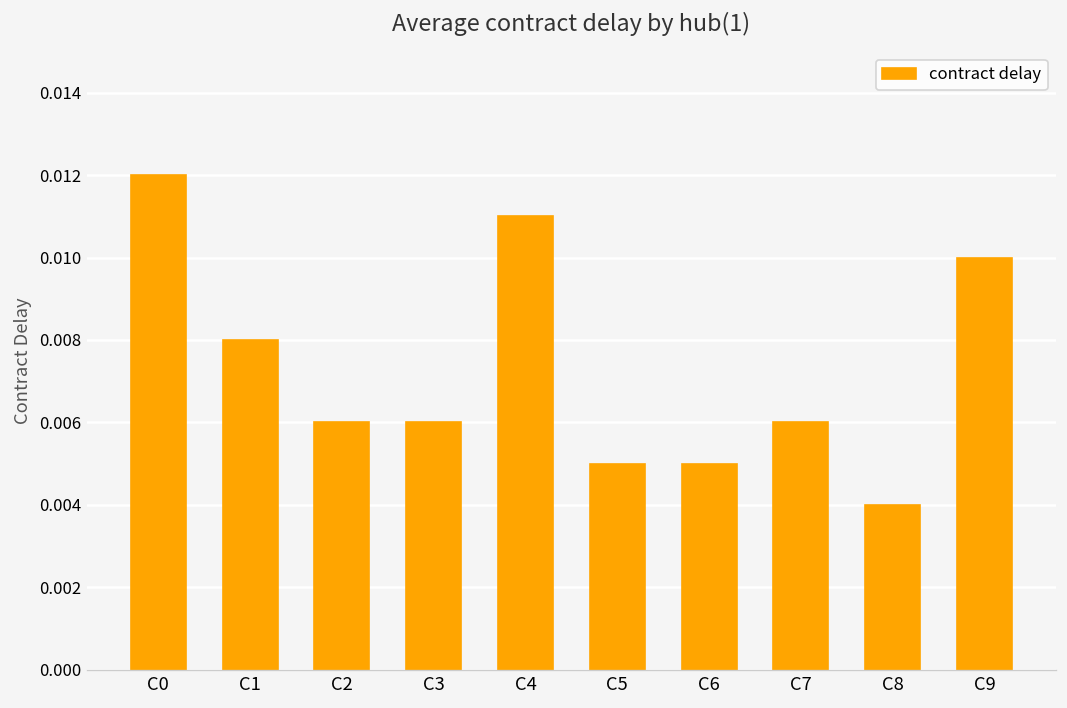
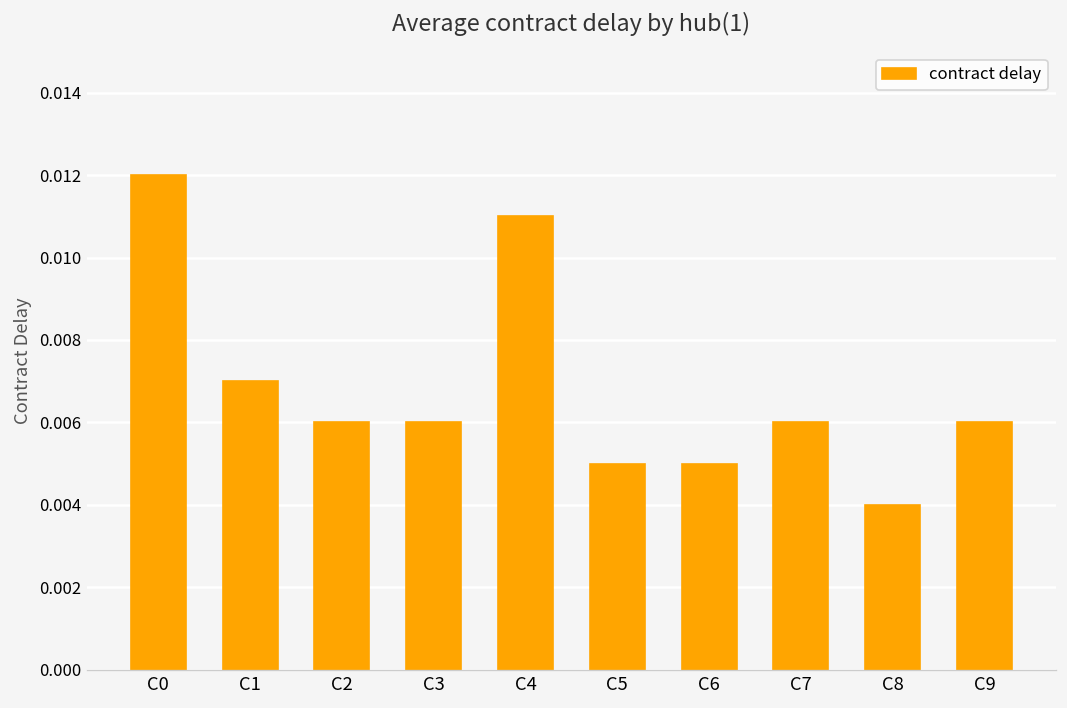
  {
    "C0": 0.012,
-   "C1": 0.008,
+   "C1": 0.007,
    "C2": 0.006,
    "C3": 0.006,
    "C4": 0.011,
    "C5": 0.005,
    "C6": 0.005,
    "C7": 0.006,
    "C8": 0.004,
-   "C9": 0.010
+   "C9": 0.006
  }
